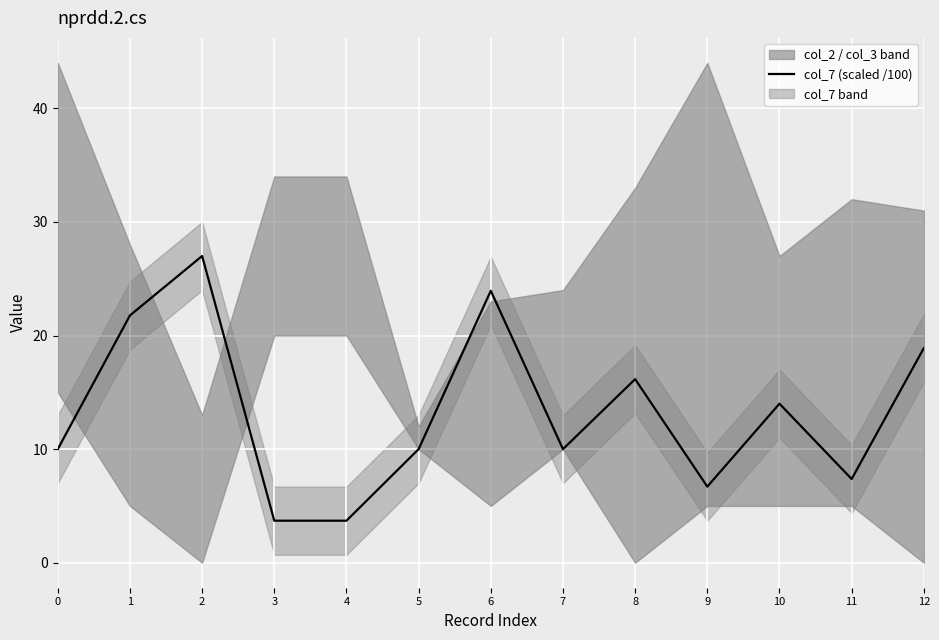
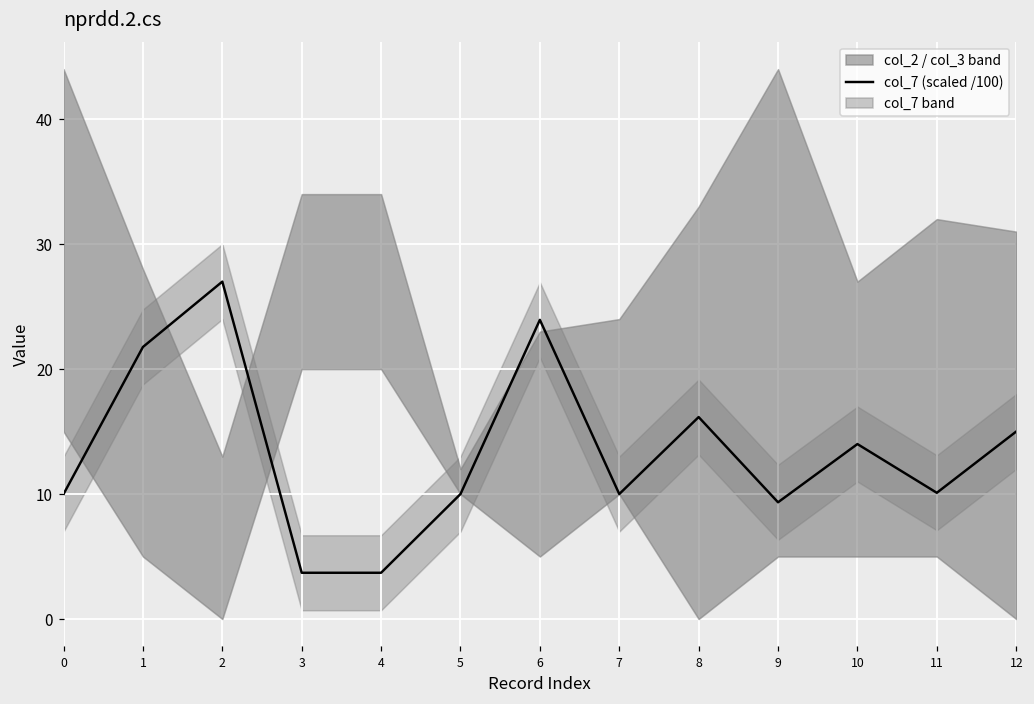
  {
    "col_7 (scaled /100)": {
      "0": 10.0,
      "1": 21.8,
      "2": 27.0,
      "3": 3.7,
      "4": 3.7,
      "5": 10.0,
      "6": 23.9,
      "7": 10.0,
      "8": 16.2,
-     "9": 6.7,
+     "9": 9.3,
      "10": 14.0,
-     "11": 7.4,
-     "12": 18.9
+     "11": 10.1,
+     "12": 15.0
    }
  }
